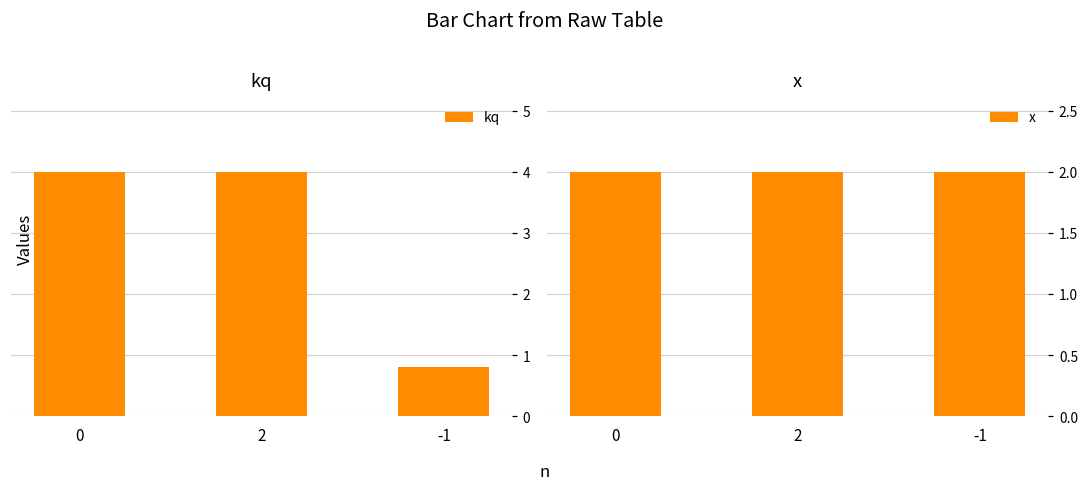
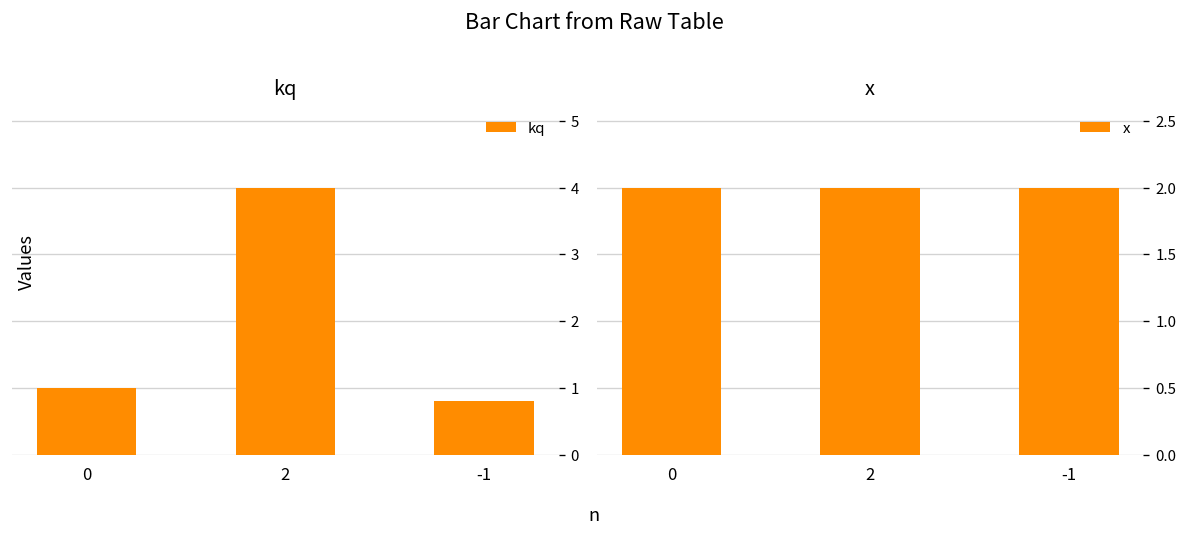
  {
    "kq": {
-     "0": 4,
+     "0": 1,
      "2": 4,
      "-1": 0.8
    },
    "x": {
      "0": 2.00,
      "2": 2.00,
      "-1": 2.00
    }
  }
